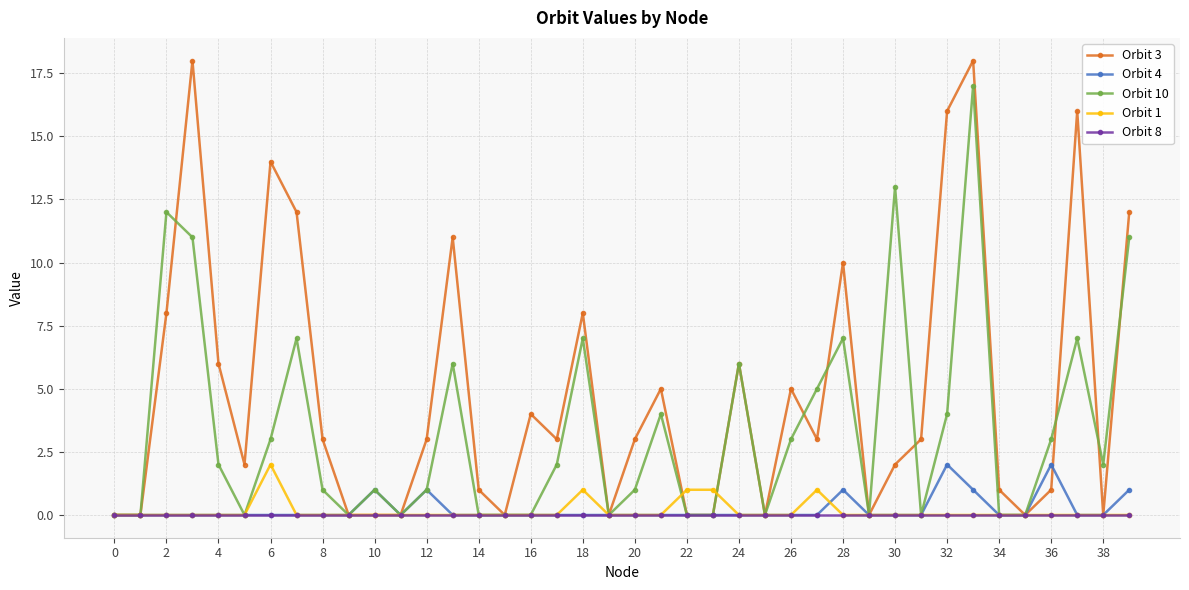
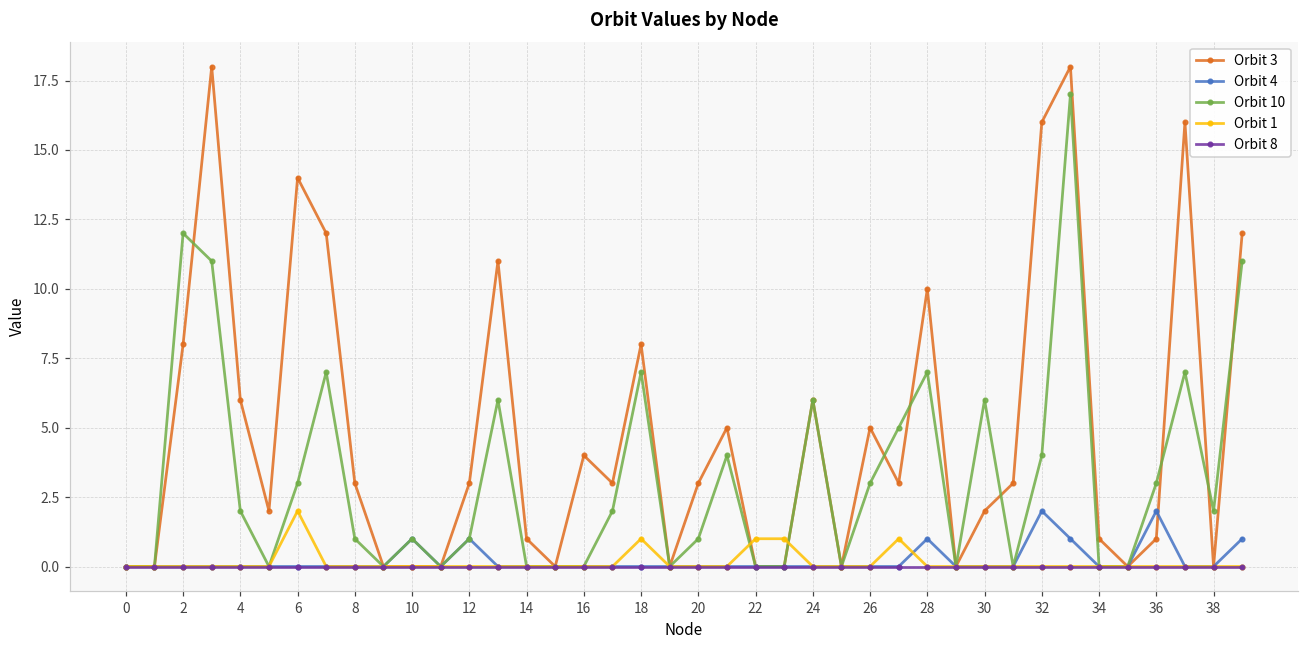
  {
    "Orbit 3": {
      "2": 8,
      "4": 6,
      "6": 14,
      "8": 3,
      "12": 3,
      "14": 1,
      "16": 4,
      "18": 8,
      "20": 3,
      "26": 5,
      "28": 10,
      "30": 2,
      "32": 16,
      "34": 1,
      "36": 1
    },
    "Orbit 4": {
      "28": 1,
      "32": 2,
      "36": 2
    },
    "Orbit 10": {
      "2": 12,
      "4": 2,
      "6": 3,
      "8": 1,
      "18": 7,
      "20": 1,
      "26": 3,
      "28": 7,
-     "30": 13,
+     "30": 6,
      "32": 4,
      "36": 3,
      "38": 2
    },
    "Orbit 1": {
      "6": 2,
      "18": 1,
      "22": 1
    }
  }
